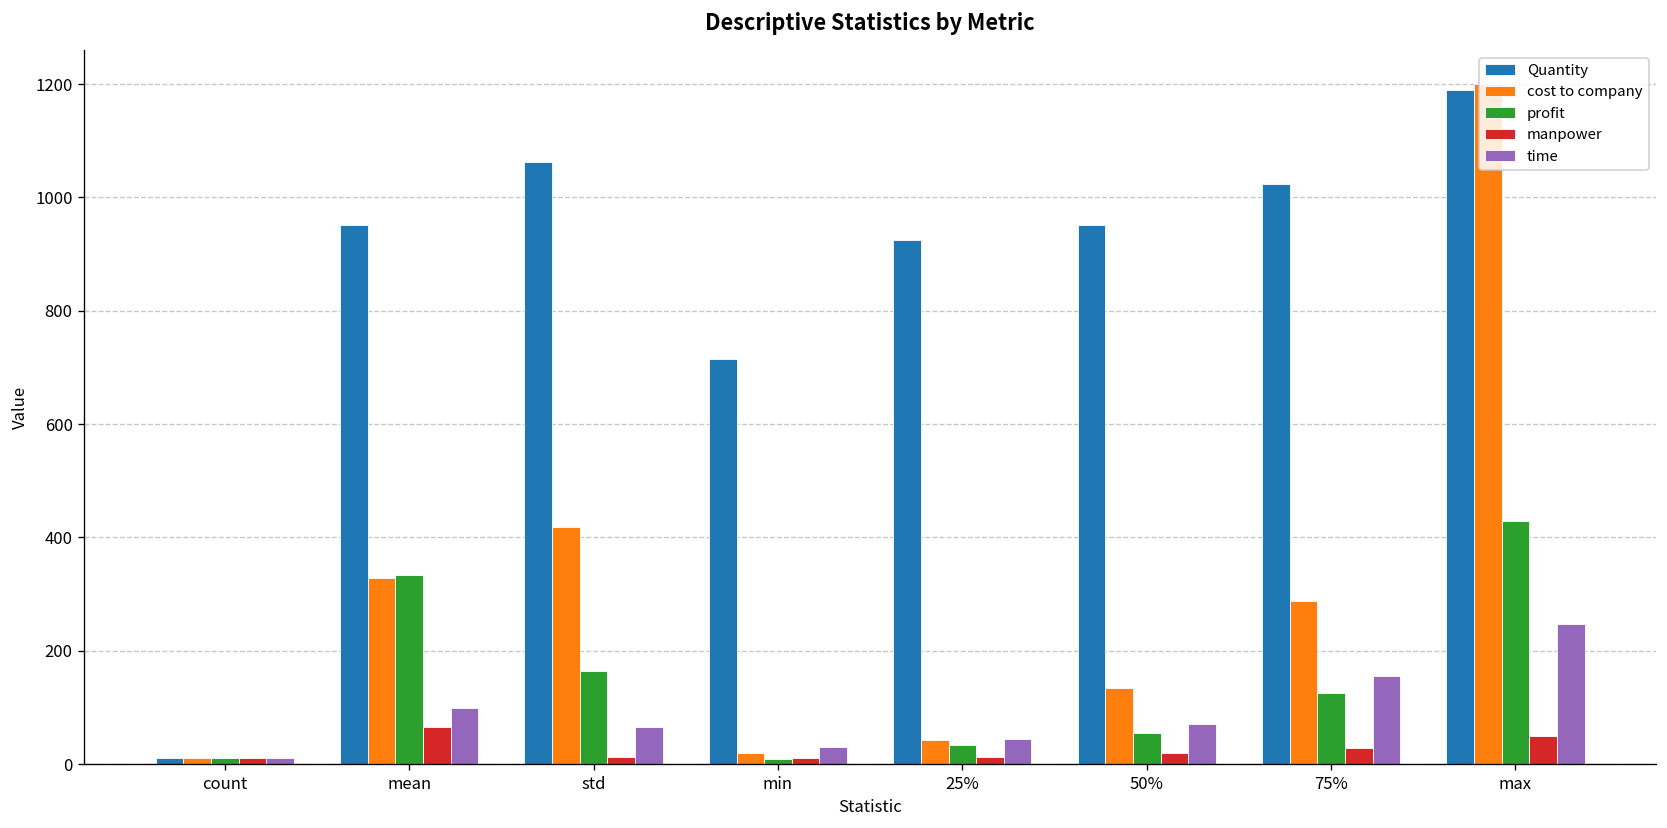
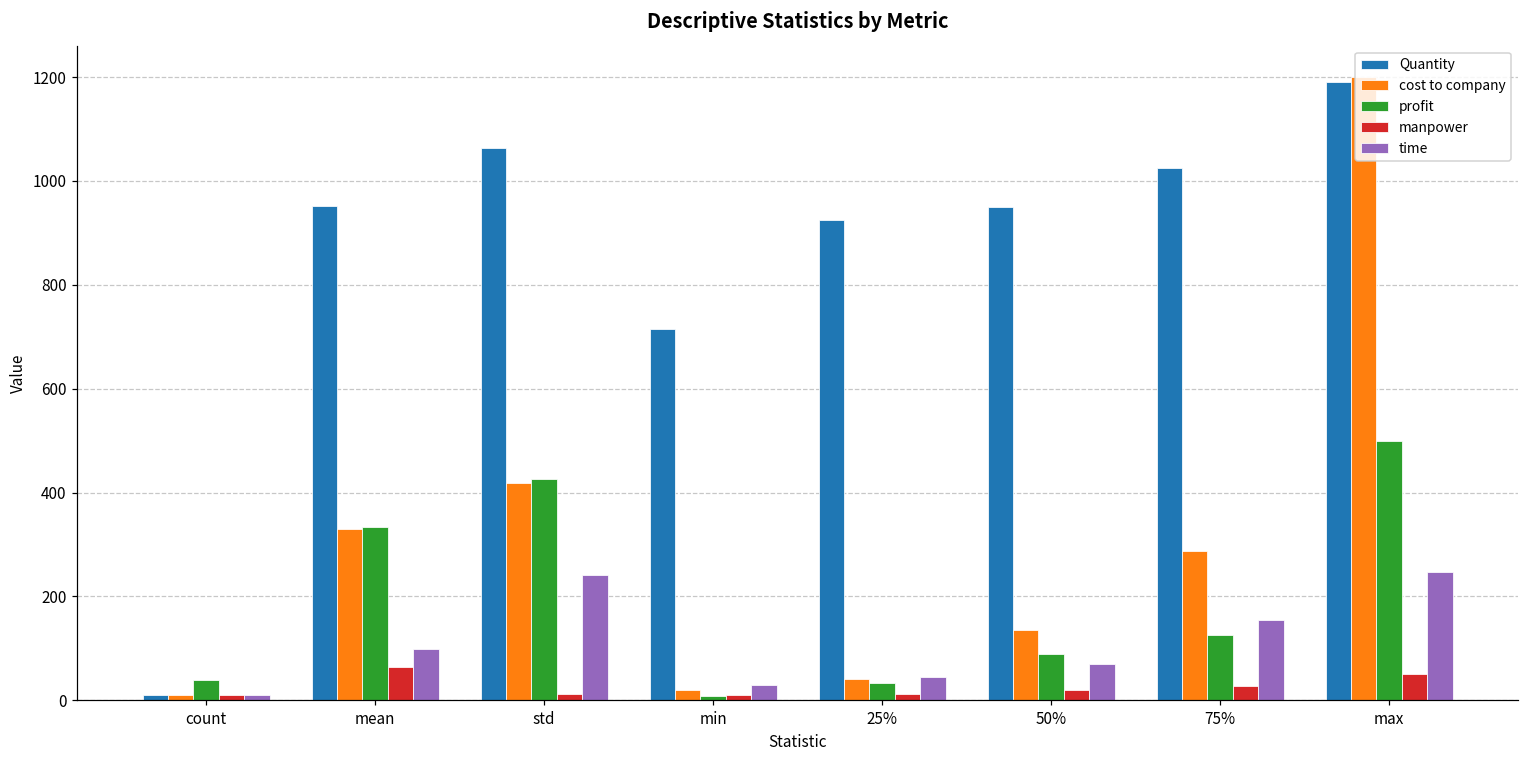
  {
    "Quantity": {
      "count": 10,
      "mean": 950,
      "std": 1060,
      "min": 720,
      "25%": 920,
      "50%": 950,
      "75%": 1020,
      "max": 1190
    },
    "cost to company": {
      "count": 10,
      "mean": 330,
      "std": 420,
      "min": 20,
      "25%": 40,
      "50%": 140,
      "75%": 290
    },
    "profit": {
-     "count": 10,
+     "count": 40,
      "mean": 330,
-     "std": 160,
+     "std": 430,
      "min": 10,
      "25%": 30,
-     "50%": 60,
+     "50%": 90,
      "75%": 130,
-     "max": 430
+     "max": 500
    },
    "manpower": {
      "count": 10,
      "mean": 70,
      "std": 10,
      "min": 10,
      "25%": 10,
      "50%": 20,
      "75%": 30,
      "max": 50
    },
    "time": {
      "count": 10,
      "mean": 100,
-     "std": 60,
+     "std": 240,
      "min": 30,
      "25%": 50,
      "50%": 70,
      "75%": 160,
      "max": 250
    }
  }
